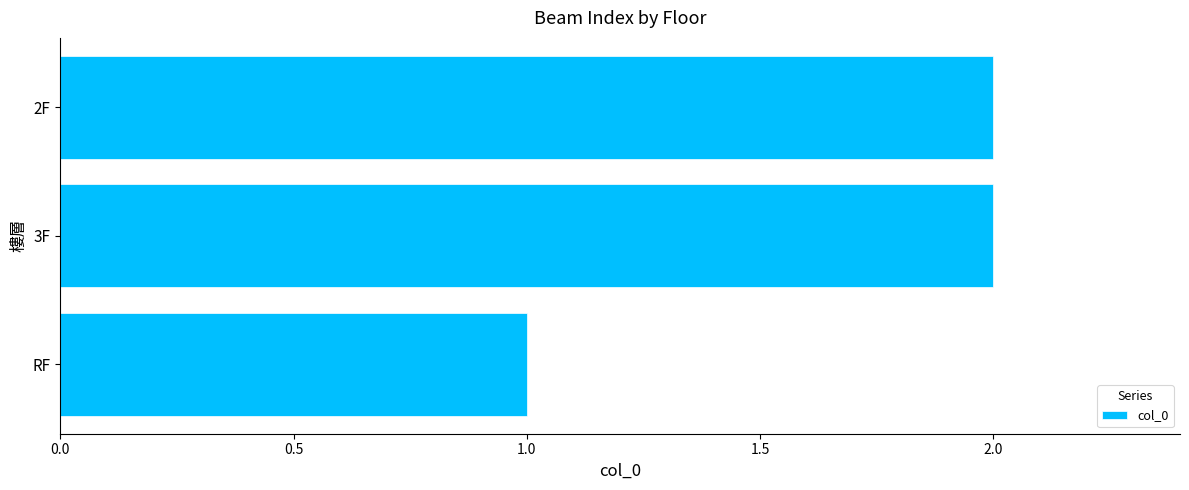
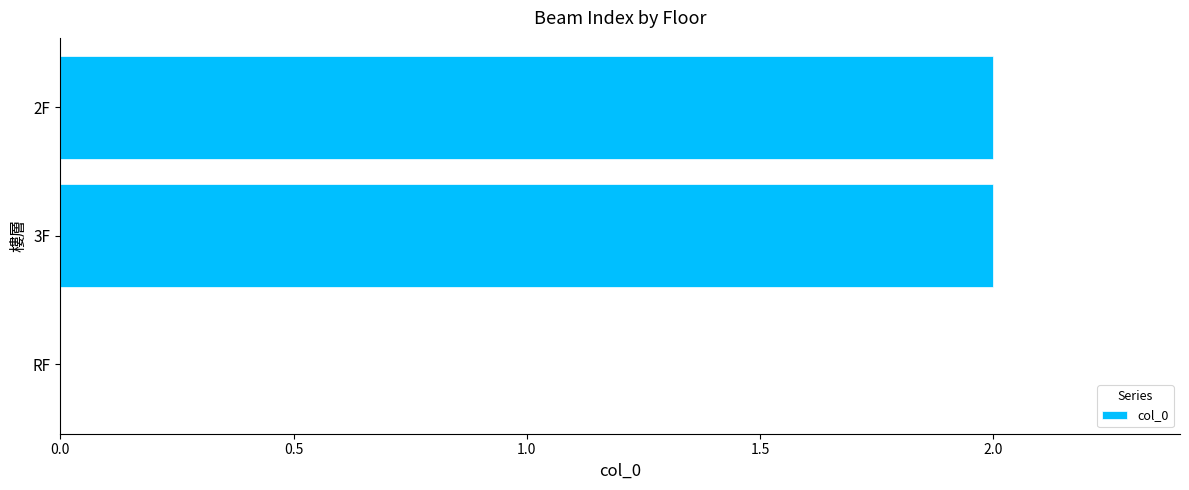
  {
    "2F": 2,
    "3F": 2,
-   "RF": 1
+   "RF": 0
  }
